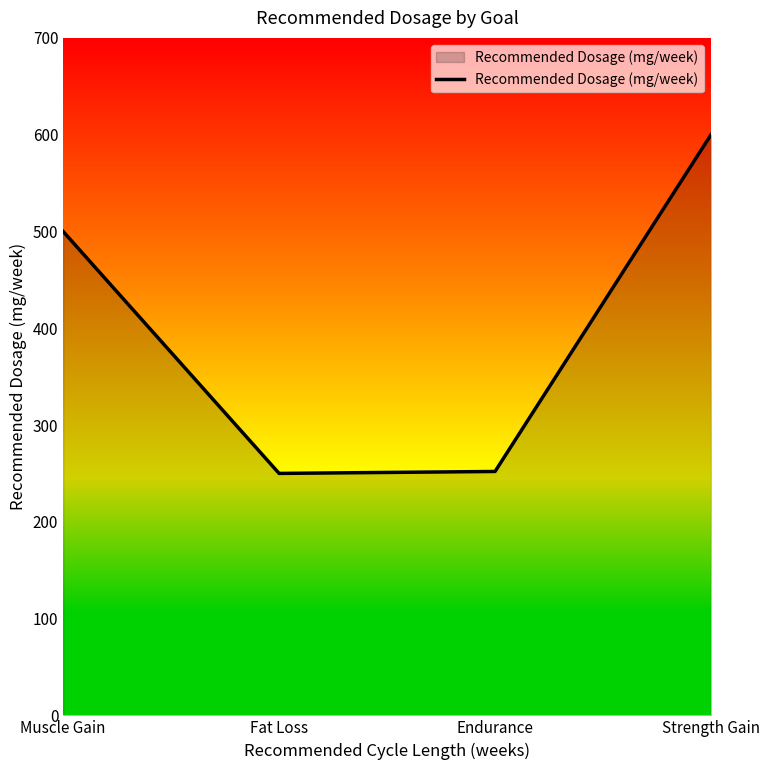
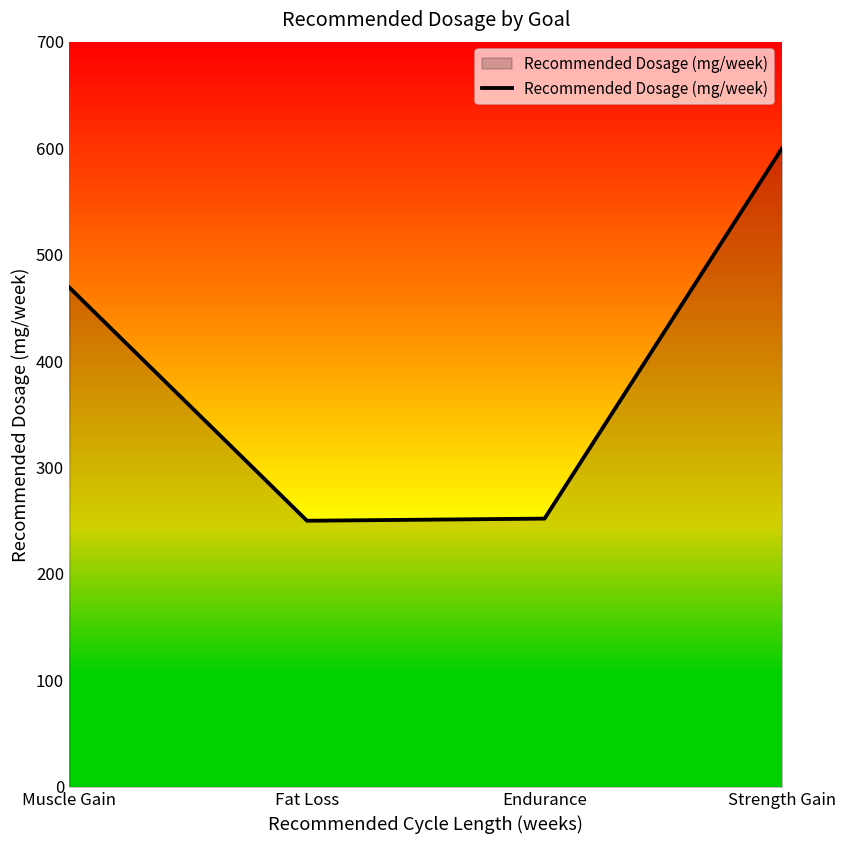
  {
-   "Muscle Gain": 500,
+   "Muscle Gain": 470,
    "Fat Loss": 250,
    "Endurance": 250,
    "Strength Gain": 600
  }
